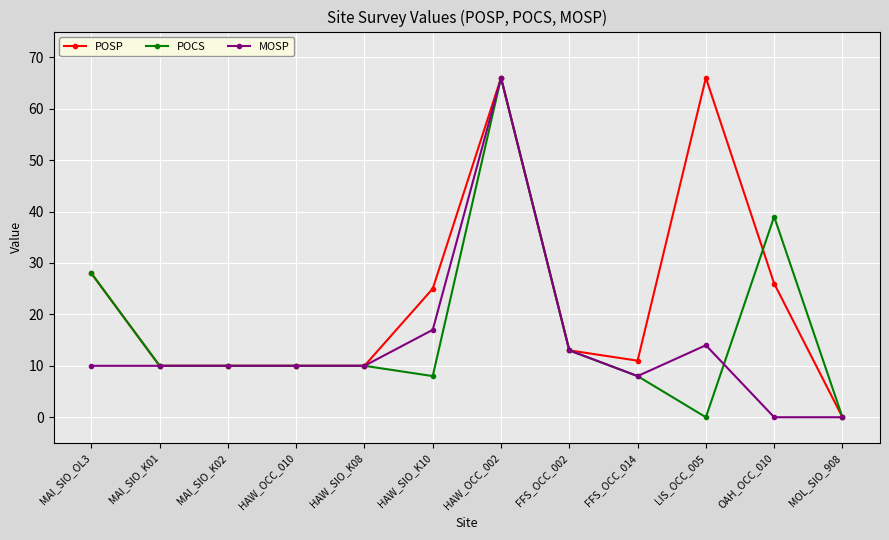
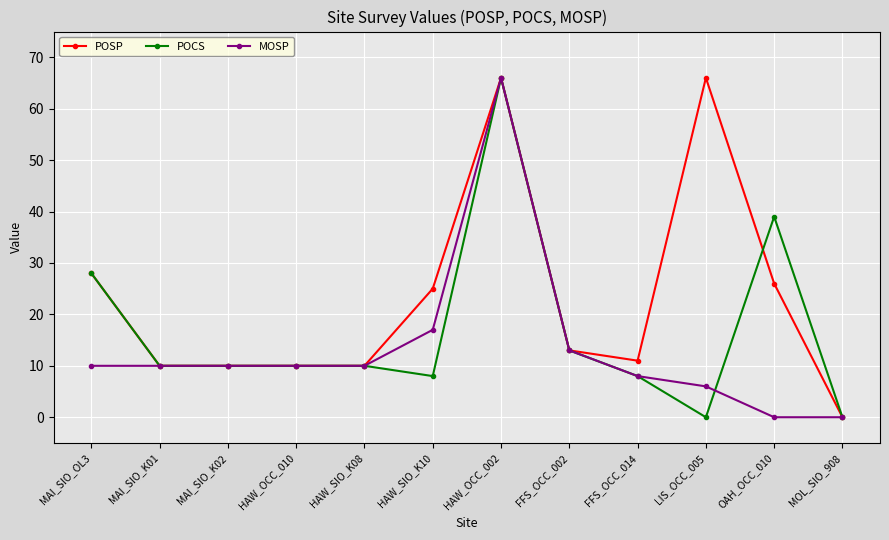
  {
    "POSP": {
      "HAW_SIO_K10": 25,
      "FFS_OCC_014": 11,
      "LIS_OCC_005": 66,
      "OAH_OCC_010": 26
    },
    "POCS": {
      "HAW_SIO_K10": 8,
      "LIS_OCC_005": 0,
      "OAH_OCC_010": 39
    },
    "MOSP": {
      "MAI_SIO_OL3": 10,
      "HAW_SIO_K10": 17,
-     "LIS_OCC_005": 14,
+     "LIS_OCC_005": 6,
      "OAH_OCC_010": 0
    }
  }
